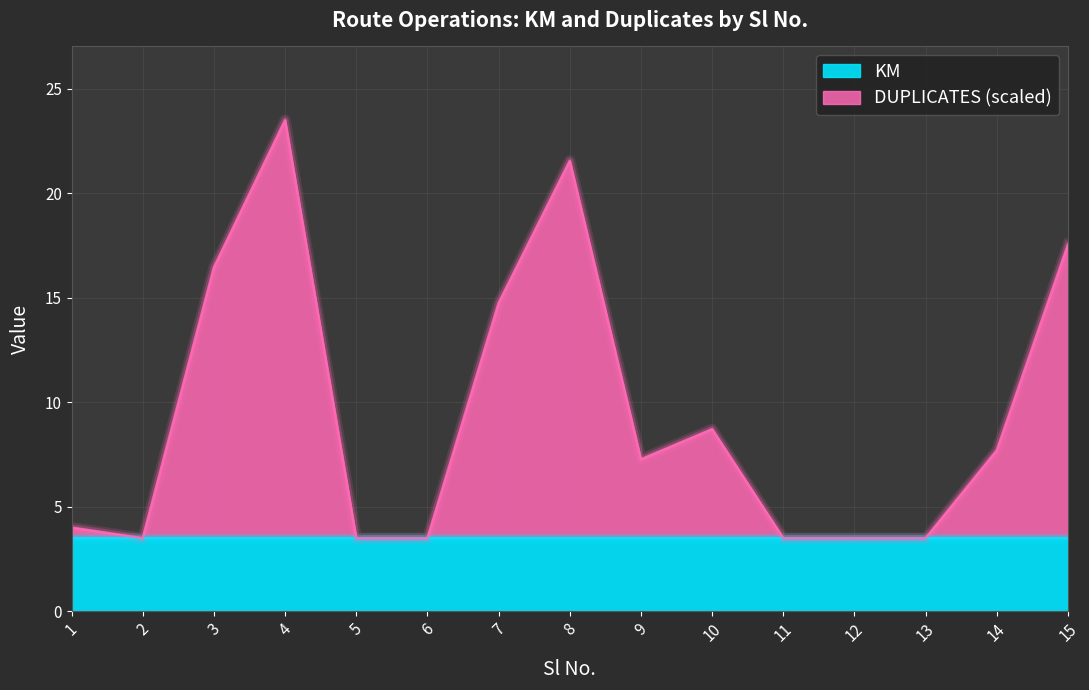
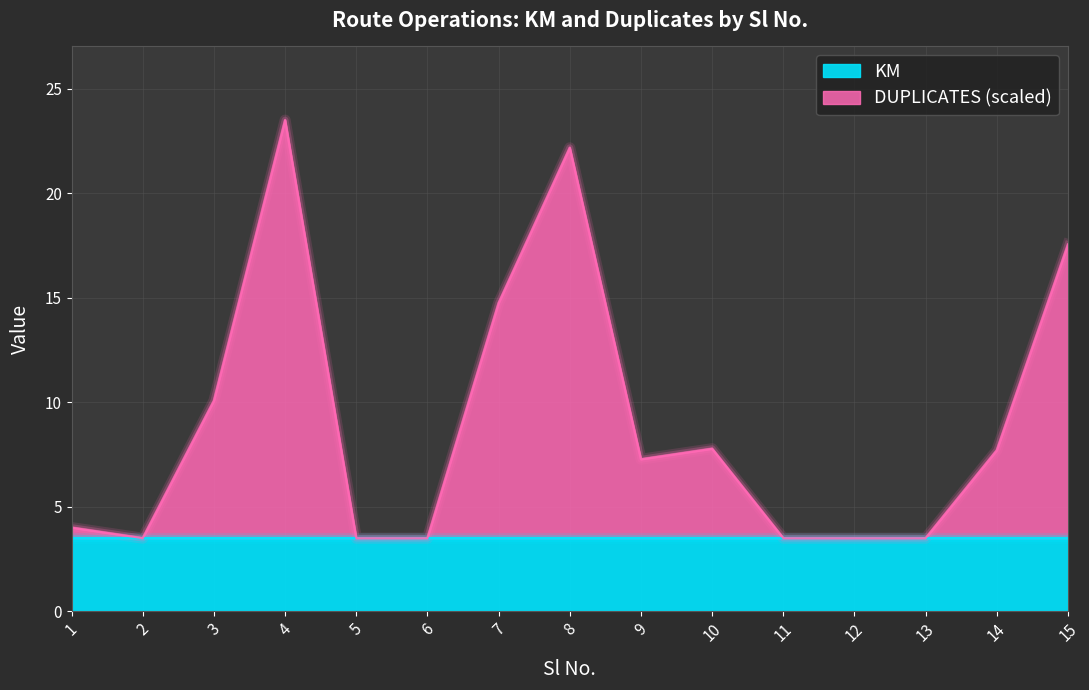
  {
    "KM": {
      "1": 3.5,
      "3": 3.5,
      "4": 3.5,
      "7": 3.5,
      "8": 3.5,
      "9": 3.5,
      "10": 3.5,
      "14": 3.5,
      "15": 3.5
    },
    "DUPLICATES (scaled)": {
      "1": 4.0,
-     "3": 16.5,
+     "3": 10.1,
      "4": 23.5,
      "7": 14.7,
-     "8": 21.6,
+     "8": 22.2,
      "9": 7.3,
-     "10": 8.7,
+     "10": 7.8,
      "14": 7.7,
      "15": 17.5
    }
  }
